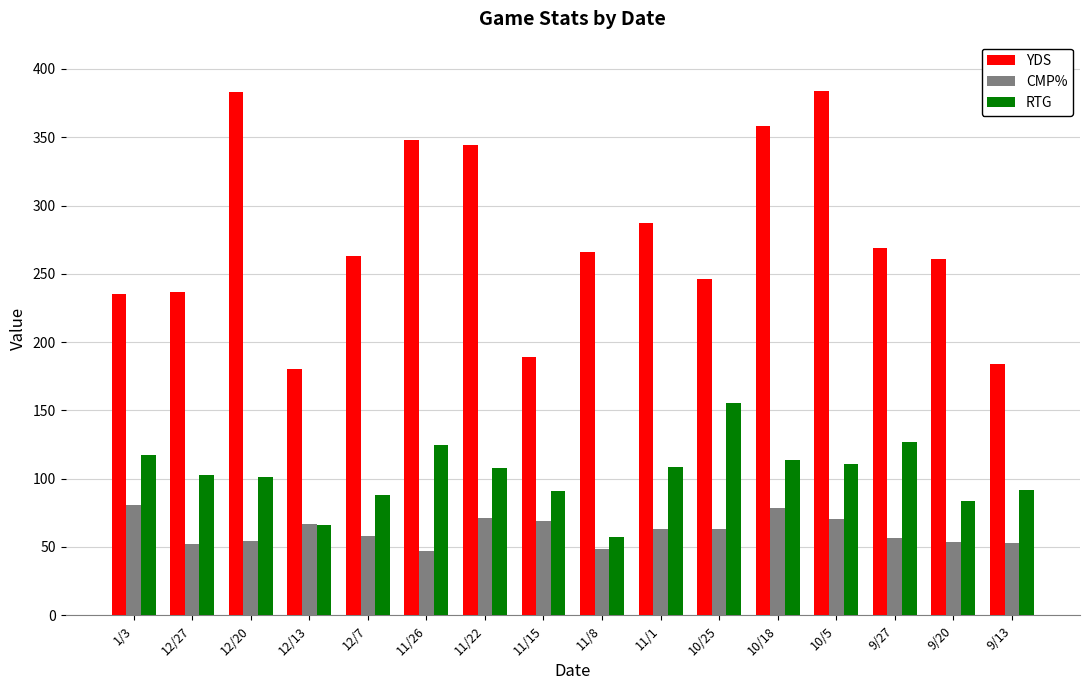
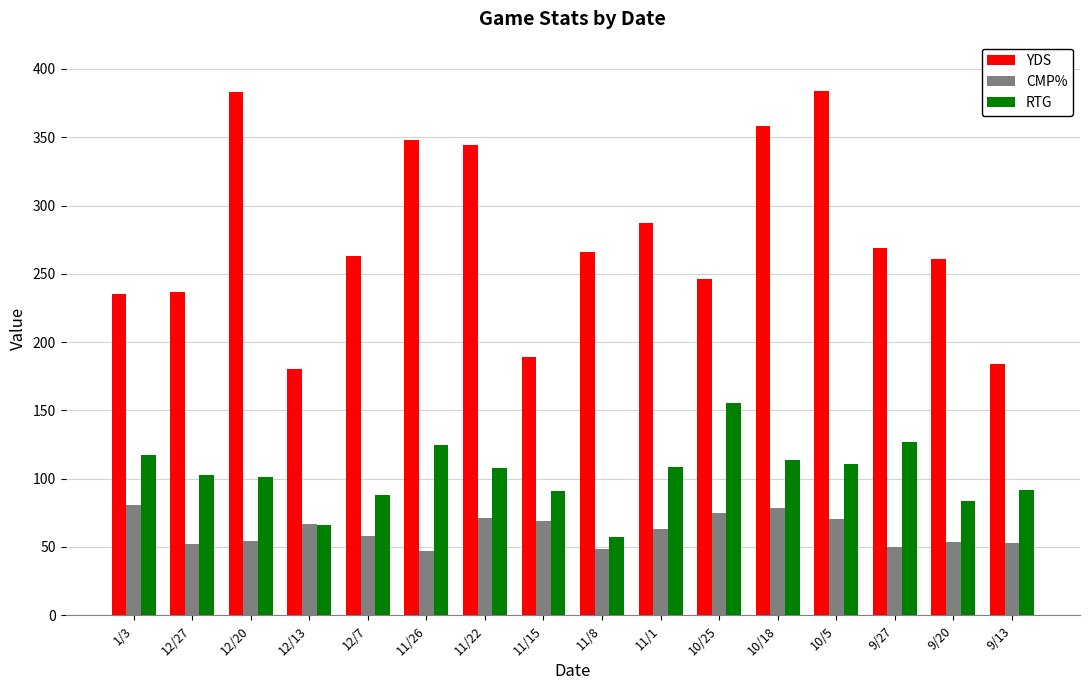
  {
    "YDS": {
      "1/3": 235,
      "12/27": 237,
      "12/20": 383,
      "12/13": 180,
      "12/7": 263,
      "11/26": 348,
      "11/22": 344,
      "11/15": 189,
      "11/8": 266,
      "11/1": 287,
      "10/25": 246,
      "10/18": 358,
      "10/5": 384,
      "9/27": 269,
      "9/20": 261,
      "9/13": 184
    },
    "CMP%": {
      "1/3": 81,
      "12/27": 52,
      "12/20": 54,
      "12/13": 67,
      "12/7": 58,
      "11/26": 47,
      "11/22": 71,
      "11/15": 69,
      "11/8": 49,
      "11/1": 63,
-     "10/25": 63,
+     "10/25": 75,
      "10/18": 78,
      "10/5": 70,
-     "9/27": 57,
+     "9/27": 50,
      "9/20": 54,
      "9/13": 53
    },
    "RTG": {
      "1/3": 117,
      "12/27": 103,
      "12/20": 101,
      "12/13": 66,
      "12/7": 88,
      "11/26": 125,
      "11/22": 108,
      "11/15": 91,
      "11/8": 58,
      "11/1": 109,
      "10/25": 155,
      "10/18": 114,
      "10/5": 111,
      "9/27": 127,
      "9/20": 83,
      "9/13": 92
    }
  }
